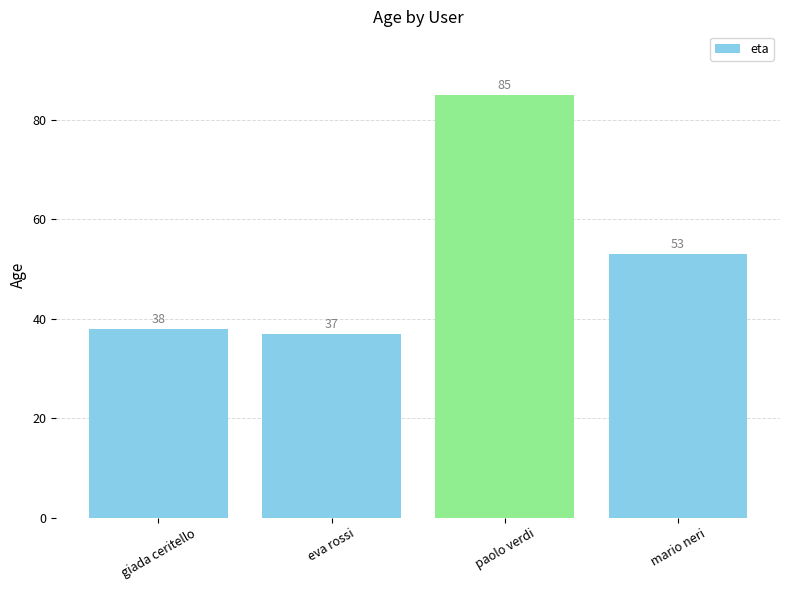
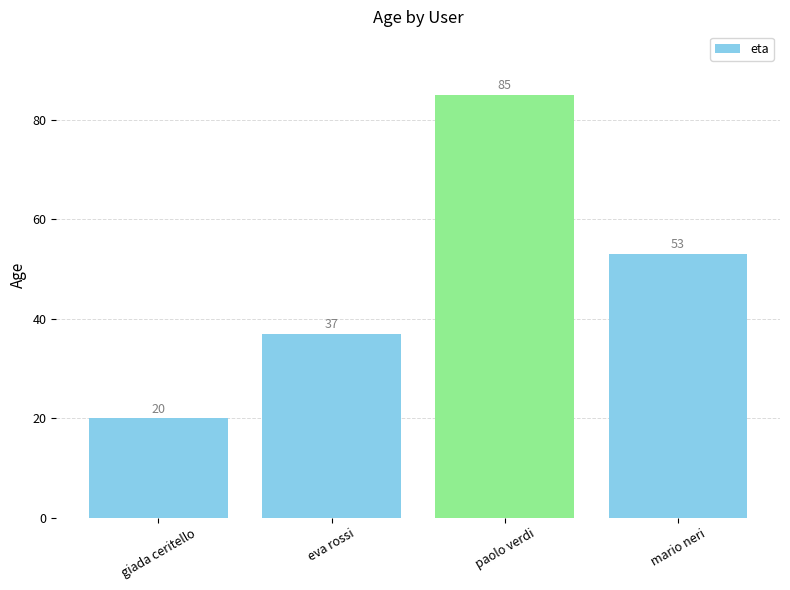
  {
-   "giada ceritello": 38,
+   "giada ceritello": 20,
    "eva rossi": 37,
    "paolo verdi": 85,
    "mario neri": 53
  }
